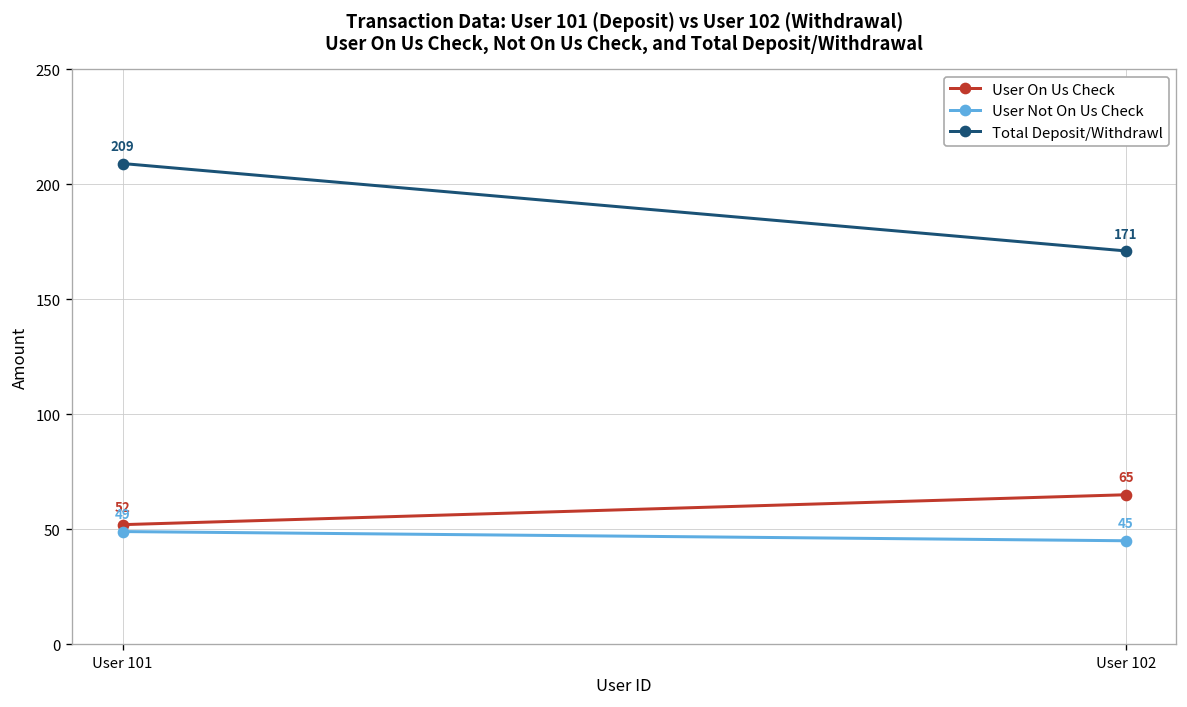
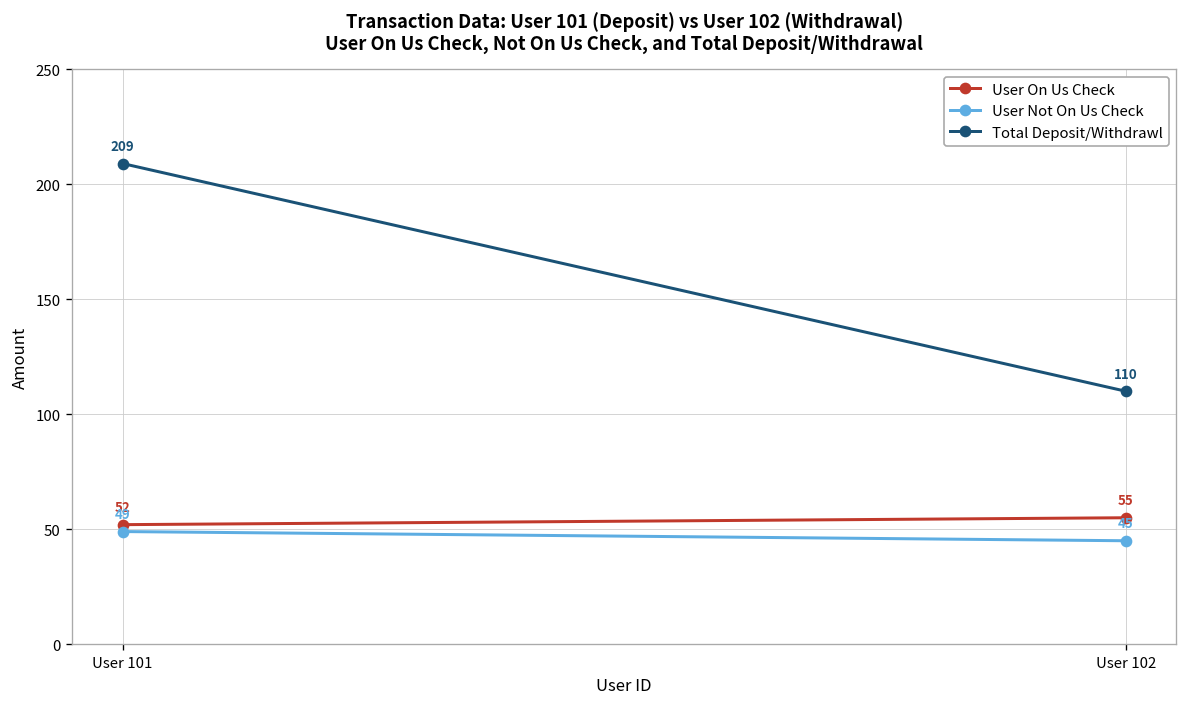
  {
    "User On Us Check": {
-     "User 102": 65
+     "User 102": 55
    },
    "Total Deposit/Withdrawl": {
      "User 101": 209,
-     "User 102": 171
+     "User 102": 110
    }
  }
